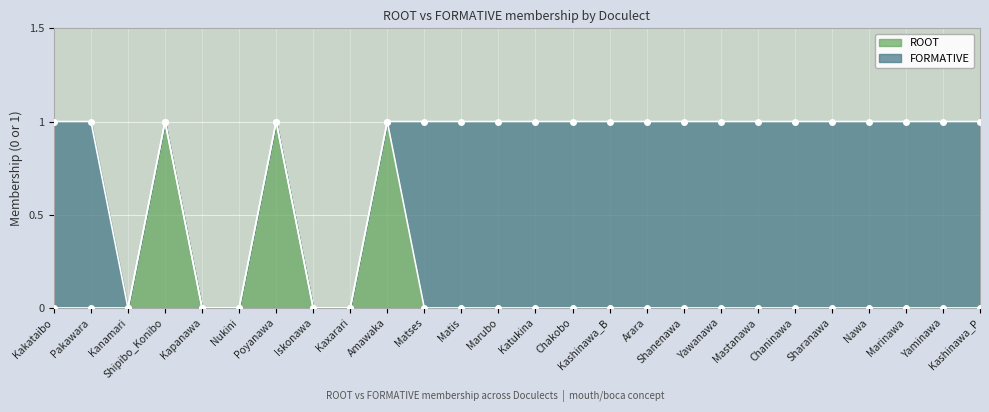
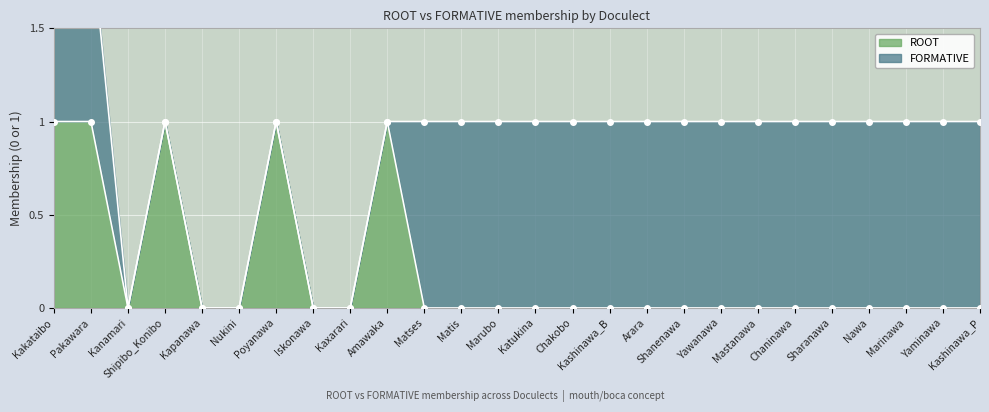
  {
    "ROOT": {
-     "Kakataibo": 0,
-     "Pakawara": 0,
+     "Kakataibo": 1,
+     "Pakawara": 1,
      "Matses": 0,
      "Matis": 0,
      "Marubo": 0,
      "Katukina": 0,
      "Chakobo": 0,
      "Kashinawa_B": 0,
      "Arara": 0,
      "Shanenawa": 0,
      "Yawanawa": 0,
      "Mastanawa": 0,
      "Chaninawa": 0,
      "Sharanawa": 0,
      "Nawa": 0,
      "Marinawa": 0,
      "Yaminawa": 0,
      "Kashinawa_P": 0
    },
    "FORMATIVE": {
      "Matses": 1,
      "Matis": 1,
      "Marubo": 1,
      "Katukina": 1,
      "Chakobo": 1,
      "Kashinawa_B": 1,
      "Arara": 1,
      "Shanenawa": 1,
      "Yawanawa": 1,
      "Mastanawa": 1,
      "Chaninawa": 1,
      "Sharanawa": 1,
      "Nawa": 1,
      "Marinawa": 1,
      "Yaminawa": 1,
      "Kashinawa_P": 1
    }
  }
